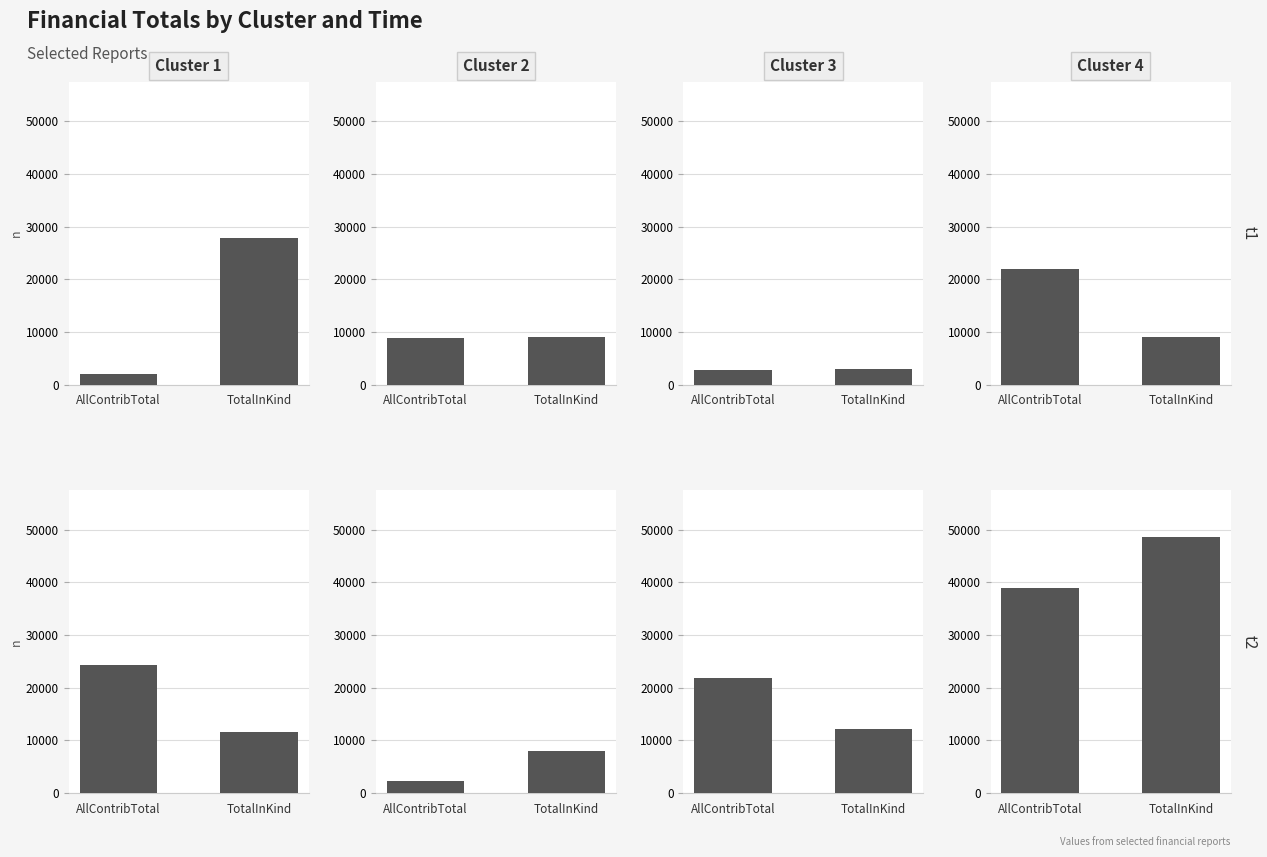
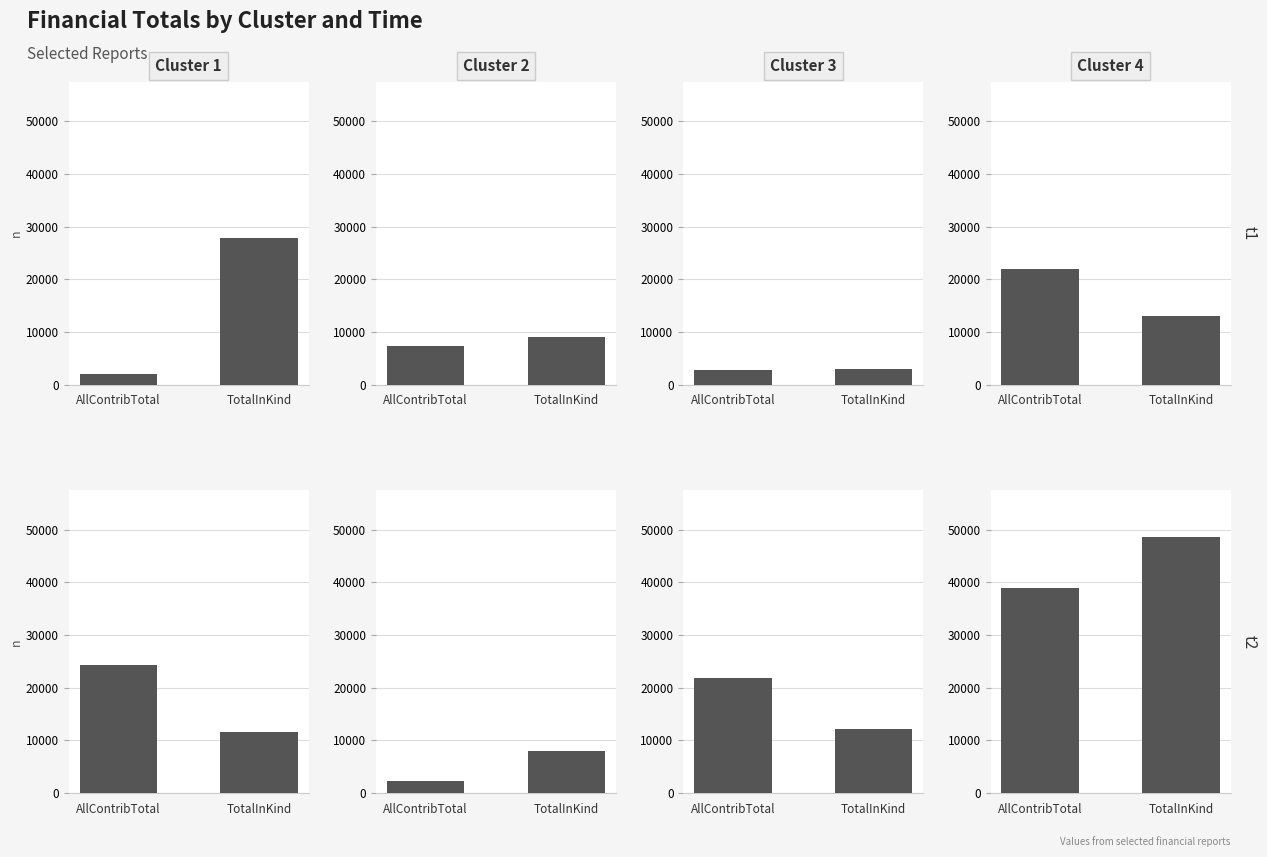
  {
    "Cluster 1": {
      "AllContribTotal": 2000,
      "TotalInKind": 28000
    },
    "Cluster 2": {
-     "AllContribTotal": 9000,
+     "AllContribTotal": 7000,
      "TotalInKind": 9000
    },
    "Cluster 3": {
      "AllContribTotal": 3000,
      "TotalInKind": 3000
    },
    "Cluster 4": {
      "AllContribTotal": 22000,
-     "TotalInKind": 9000
+     "TotalInKind": 13000
    }
  }
